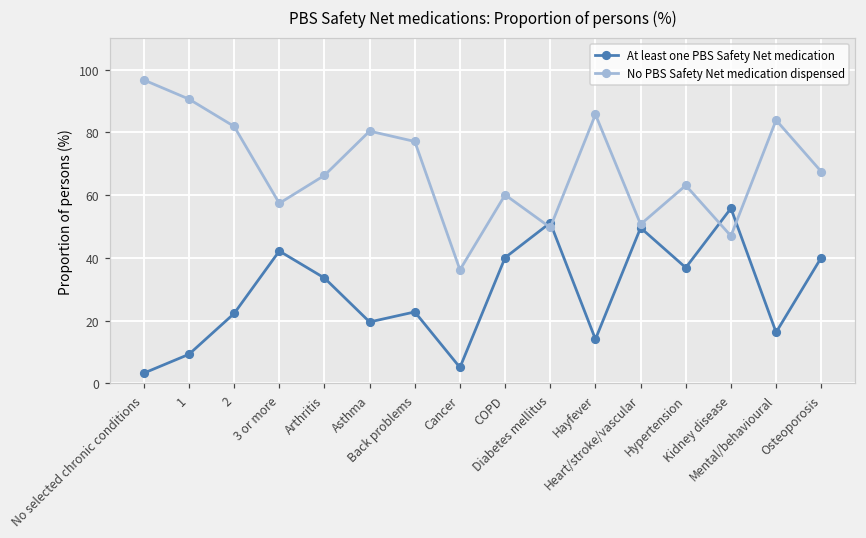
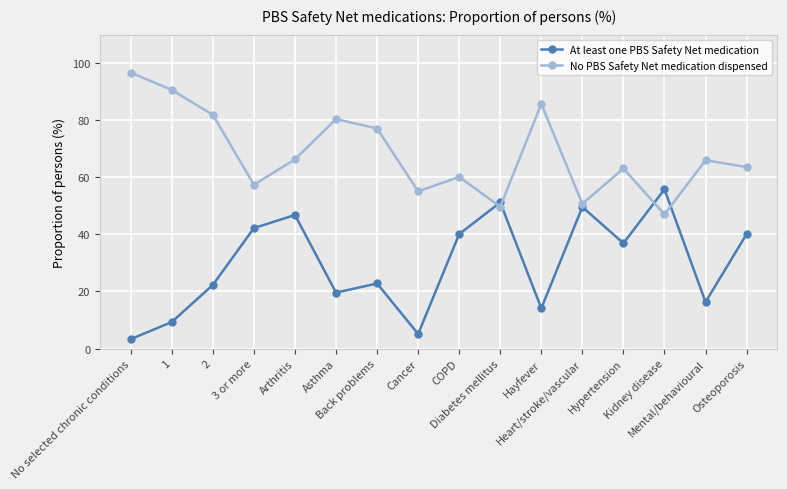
  {
    "At least one PBS Safety Net medication": {
      "No selected chronic conditions": 3,
      "1": 9,
      "2": 22,
      "3 or more": 42,
-     "Arthritis": 34,
+     "Arthritis": 47,
      "Asthma": 20,
      "Back problems": 23,
      "Cancer": 5,
      "COPD": 40,
      "Diabetes mellitus": 51,
      "Hayfever": 14,
      "Heart/stroke/vascular": 50,
      "Hypertension": 37,
      "Kidney disease": 56,
      "Mental/behavioural": 16,
      "Osteoporosis": 40
    },
    "No PBS Safety Net medication dispensed": {
      "No selected chronic conditions": 97,
      "1": 91,
      "2": 82,
      "3 or more": 57,
      "Arthritis": 66,
      "Asthma": 80,
      "Back problems": 77,
-     "Cancer": 36,
+     "Cancer": 55,
      "COPD": 60,
      "Diabetes mellitus": 50,
      "Hayfever": 86,
      "Heart/stroke/vascular": 51,
      "Hypertension": 63,
      "Kidney disease": 47,
-     "Mental/behavioural": 84,
-     "Osteoporosis": 68
+     "Mental/behavioural": 66,
+     "Osteoporosis": 64
    }
  }
